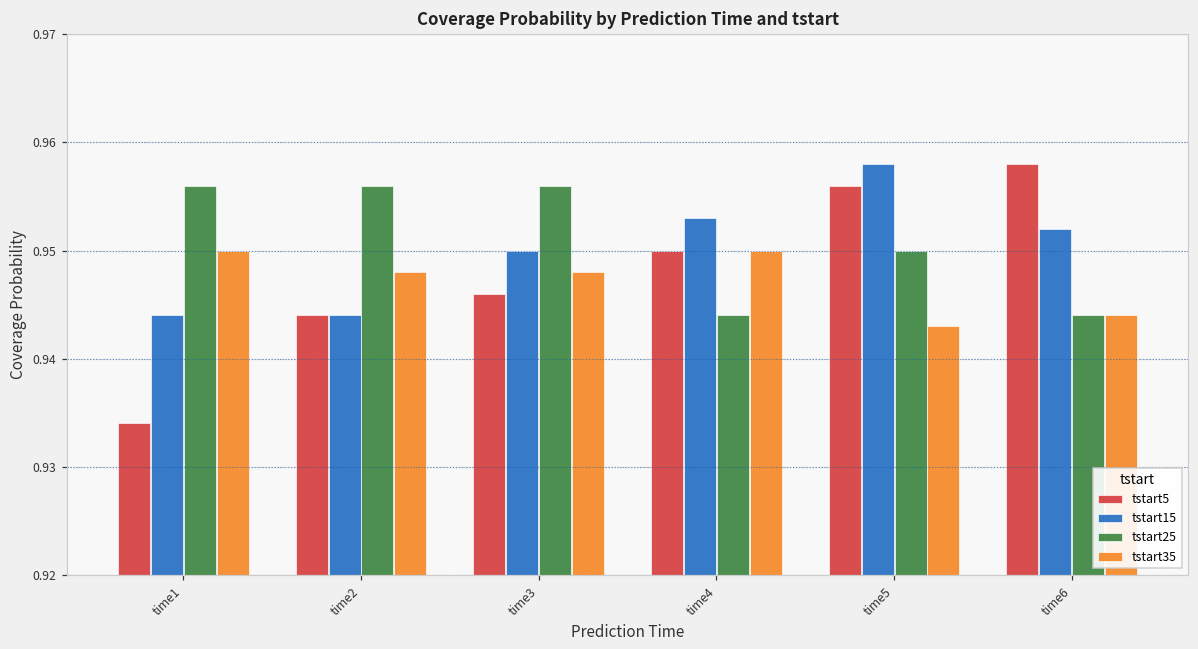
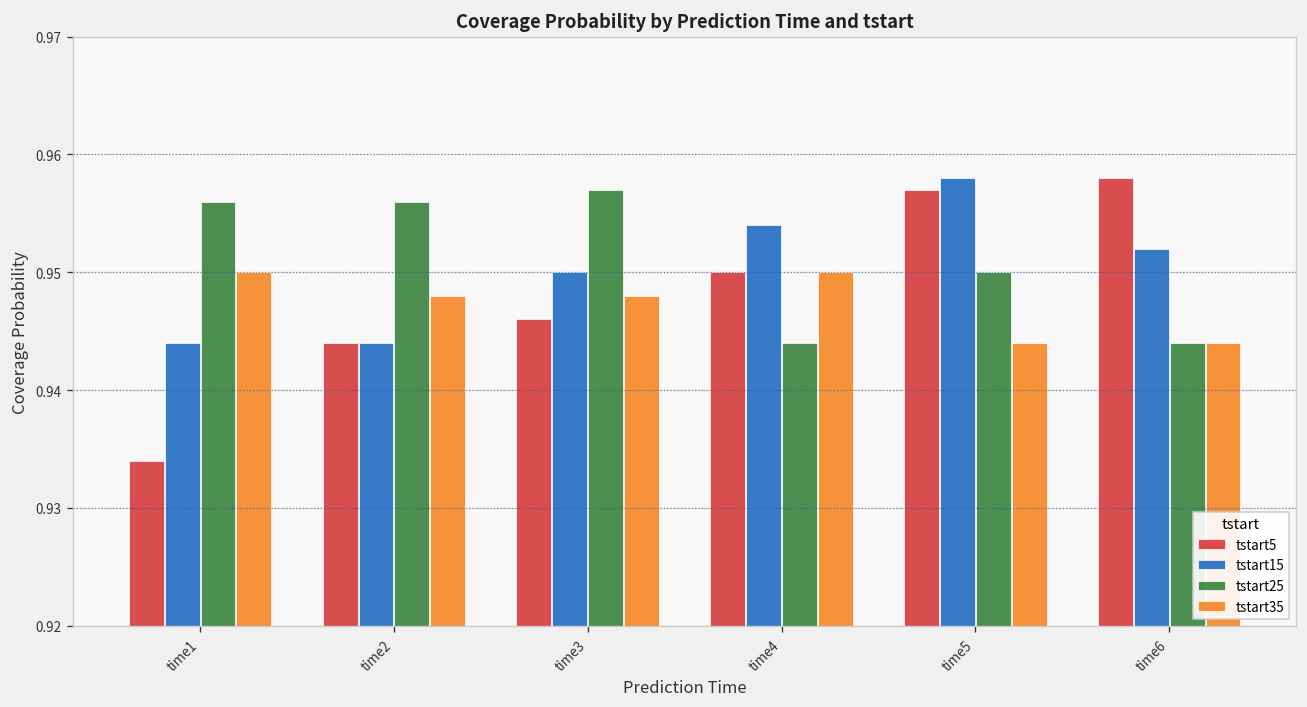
  {
    "tstart5": {
      "time1": 0.934,
      "time2": 0.944,
      "time3": 0.946,
      "time4": 0.950,
-     "time5": 0.956,
+     "time5": 0.957,
      "time6": 0.958
    },
    "tstart15": {
      "time1": 0.944,
      "time2": 0.944,
      "time3": 0.950,
-     "time4": 0.953,
+     "time4": 0.954,
      "time5": 0.958,
      "time6": 0.952
    },
    "tstart25": {
      "time1": 0.956,
      "time2": 0.956,
-     "time3": 0.956,
+     "time3": 0.957,
      "time4": 0.944,
      "time5": 0.950,
      "time6": 0.944
    },
    "tstart35": {
      "time1": 0.950,
      "time2": 0.948,
      "time3": 0.948,
      "time4": 0.950,
-     "time5": 0.943,
+     "time5": 0.944,
      "time6": 0.944
    }
  }
